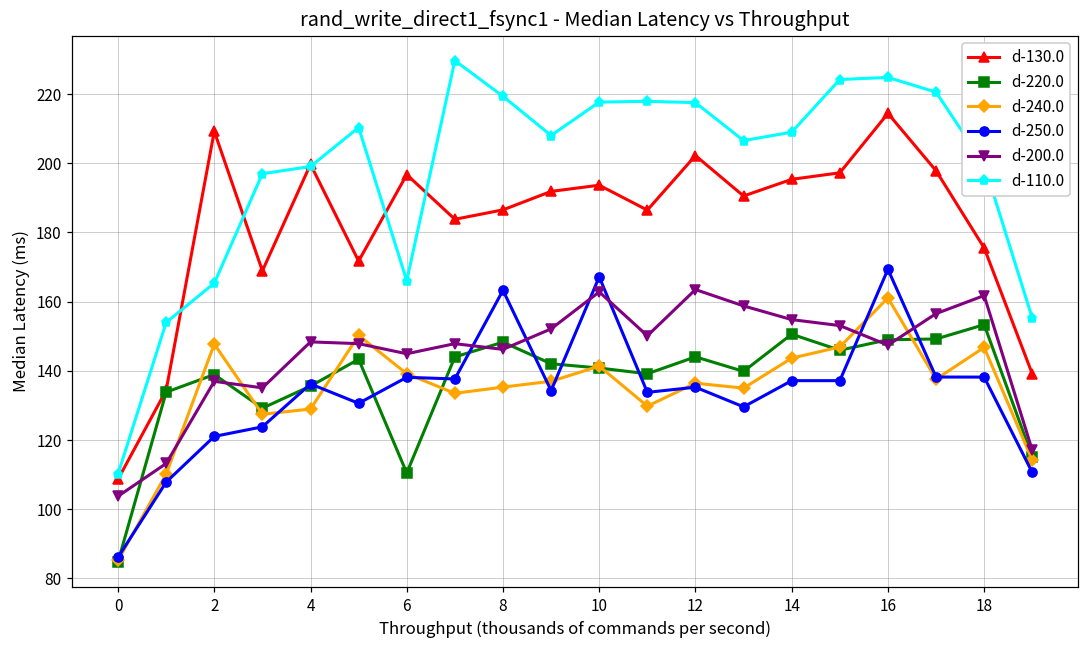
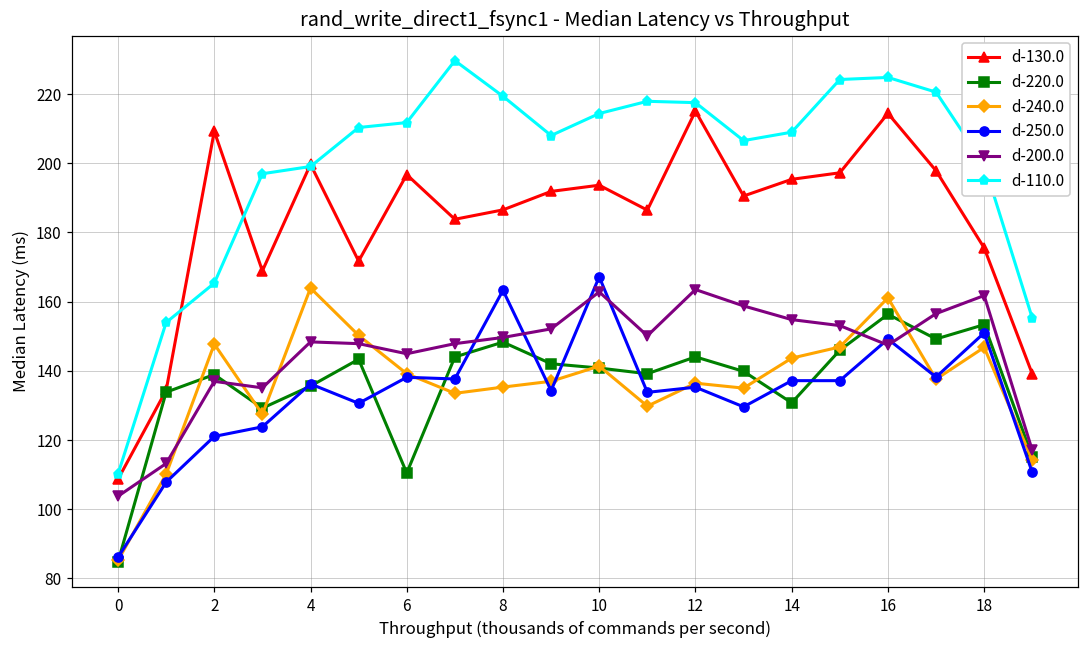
  {
    "d-130.0": {
      "0": 109,
      "2": 209,
      "6": 197,
      "8": 187,
      "10": 194,
-     "12": 202,
+     "12": 215,
      "14": 195,
      "16": 214,
      "18": 176
    },
    "d-220.0": {
      "2": 139,
      "6": 110,
      "8": 148,
      "12": 144,
-     "14": 151,
-     "16": 149,
+     "14": 131,
+     "16": 156,
      "18": 153
    },
    "d-240.0": {
      "2": 148,
-     "4": 129,
+     "4": 164,
      "6": 139,
      "8": 135,
      "12": 136,
      "14": 144,
      "16": 161,
      "18": 147
    },
    "d-250.0": {
      "0": 86,
      "2": 121,
      "6": 138,
      "8": 163,
      "10": 167,
      "12": 135,
      "14": 137,
-     "16": 169,
-     "18": 138
+     "16": 149,
+     "18": 151
    },
    "d-200.0": {
      "0": 104,
      "2": 137,
      "4": 148,
      "6": 145,
-     "8": 146,
+     "8": 150,
      "10": 163,
      "12": 164,
      "14": 155,
      "16": 147,
      "18": 162
    },
    "d-110.0": {
      "0": 110,
      "2": 165,
-     "6": 166,
+     "6": 212,
      "8": 219,
-     "10": 218,
+     "10": 214,
      "12": 218,
      "14": 209,
      "16": 225
    }
  }
